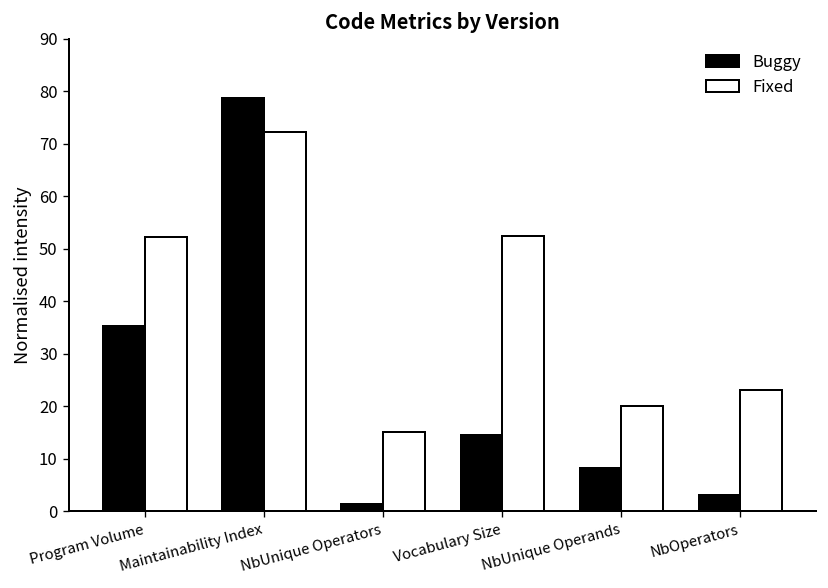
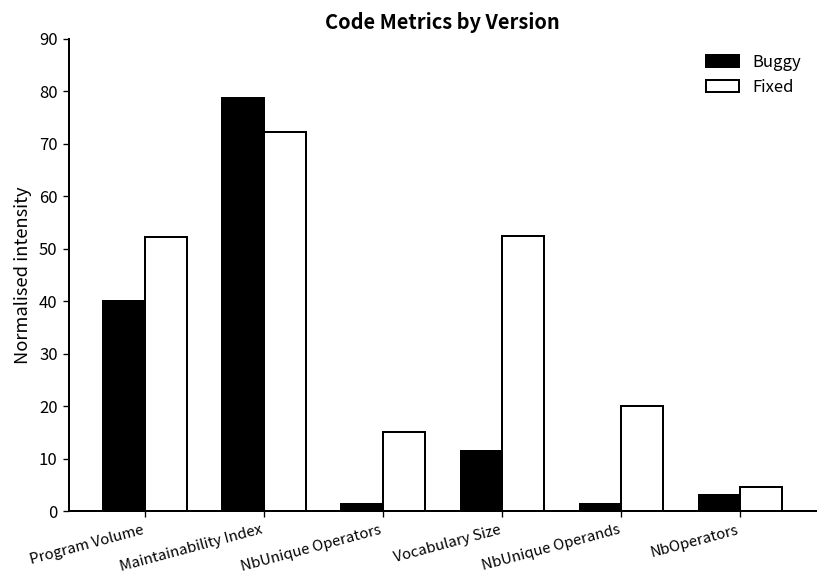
  {
    "Buggy": {
-     "Program Volume": 35,
+     "Program Volume": 40,
      "Maintainability Index": 79,
      "NbUnique Operators": 1,
-     "Vocabulary Size": 15,
-     "NbUnique Operands": 8,
+     "Vocabulary Size": 11,
+     "NbUnique Operands": 1,
      "NbOperators": 3
    },
    "Fixed": {
      "Program Volume": 52,
      "Maintainability Index": 72,
      "NbUnique Operators": 15,
      "Vocabulary Size": 52,
      "NbUnique Operands": 20,
-     "NbOperators": 23
+     "NbOperators": 5
    }
  }
